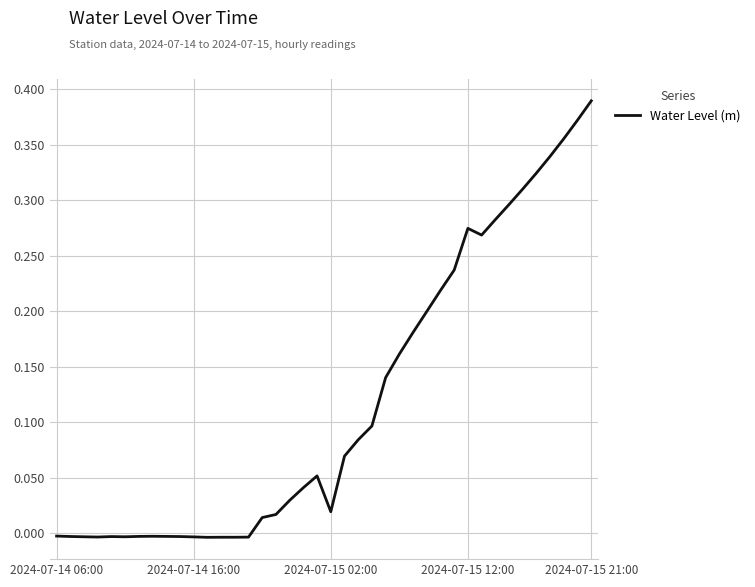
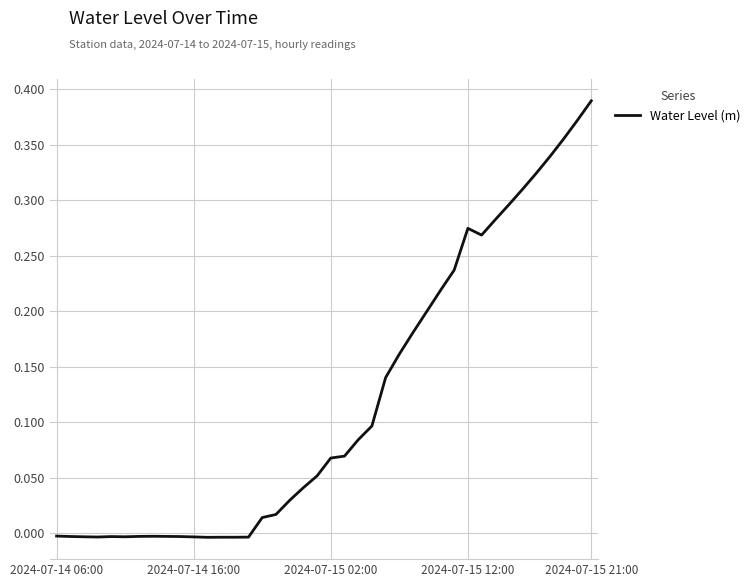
  {
    "2024-07-14 06:00": -0.003,
    "2024-07-14 16:00": -0.003,
-   "2024-07-15 02:00": 0.019,
+   "2024-07-15 02:00": 0.068,
    "2024-07-15 12:00": 0.275,
    "2024-07-15 21:00": 0.389
  }
